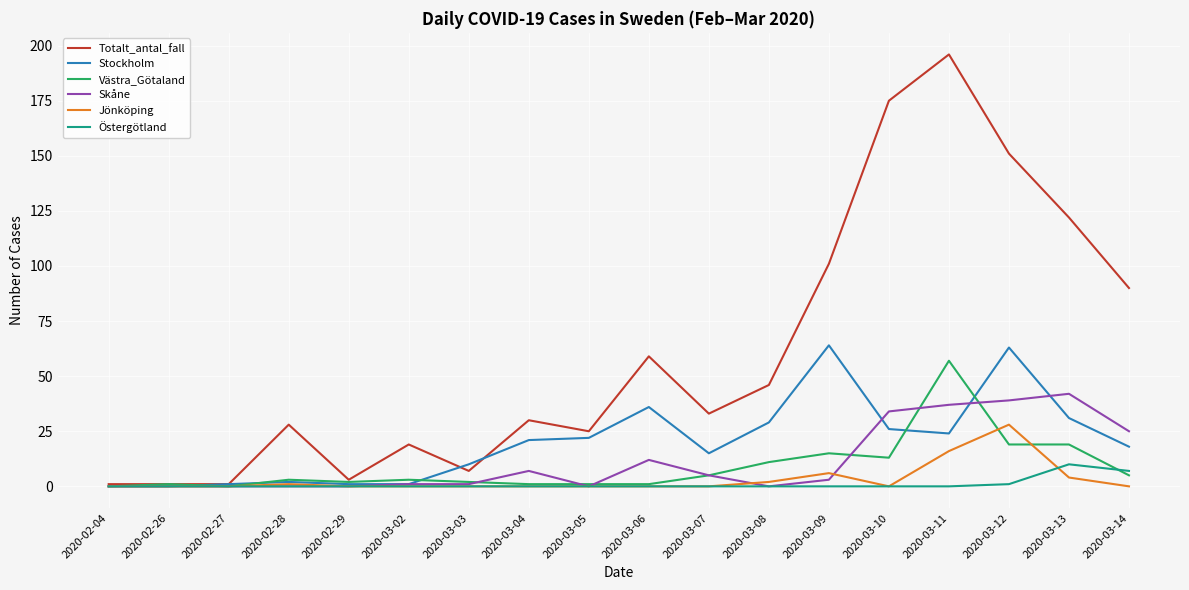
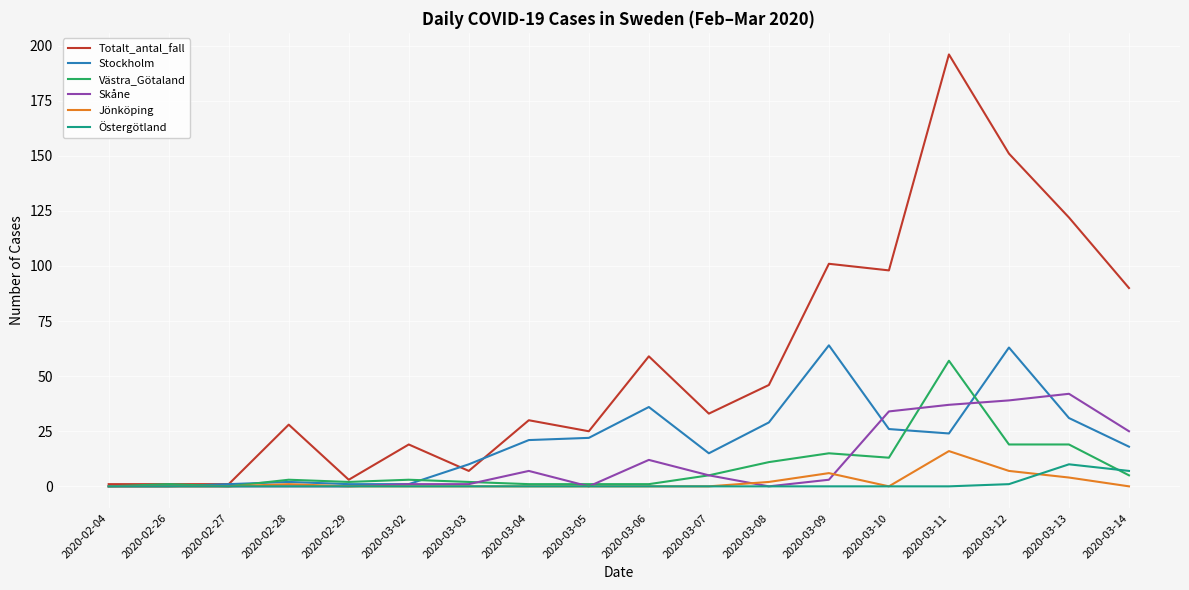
  {
    "Totalt_antal_fall": {
      "2020-02-28": 28,
      "2020-03-02": 19,
      "2020-03-03": 7,
      "2020-03-04": 30,
      "2020-03-05": 25,
      "2020-03-06": 59,
      "2020-03-07": 33,
      "2020-03-08": 46,
      "2020-03-09": 101,
-     "2020-03-10": 175,
+     "2020-03-10": 98,
      "2020-03-11": 196,
      "2020-03-12": 151,
      "2020-03-13": 122,
      "2020-03-14": 90
    },
    "Stockholm": {
      "2020-03-03": 10,
      "2020-03-04": 21,
      "2020-03-05": 22,
      "2020-03-06": 36,
      "2020-03-07": 15,
      "2020-03-08": 29,
      "2020-03-09": 64,
      "2020-03-10": 26,
      "2020-03-11": 24,
      "2020-03-12": 63,
      "2020-03-13": 31,
      "2020-03-14": 18
    },
    "Skåne": {
      "2020-03-04": 7,
      "2020-03-06": 12,
      "2020-03-09": 3,
      "2020-03-10": 34,
      "2020-03-11": 37,
      "2020-03-12": 39,
      "2020-03-13": 42,
      "2020-03-14": 25
    },
    "Jönköping": {
      "2020-03-08": 2,
      "2020-03-09": 6,
      "2020-03-11": 16,
-     "2020-03-12": 28,
+     "2020-03-12": 7,
      "2020-03-13": 4,
      "2020-03-14": 0
    }
  }
